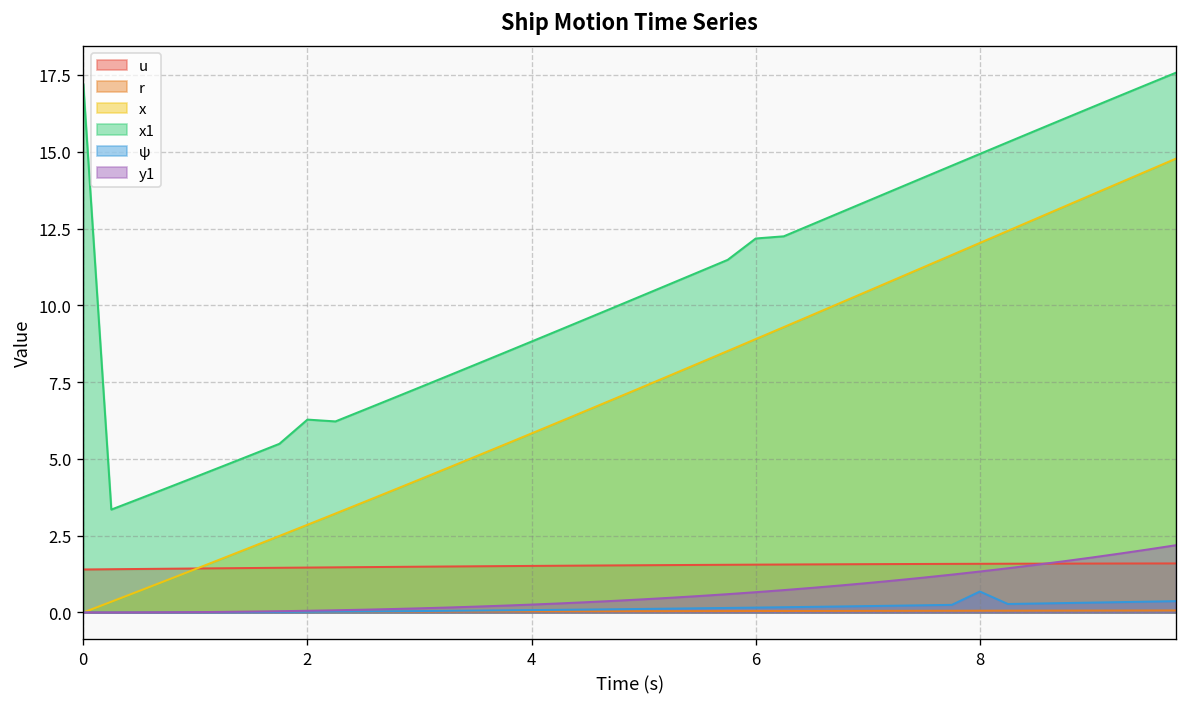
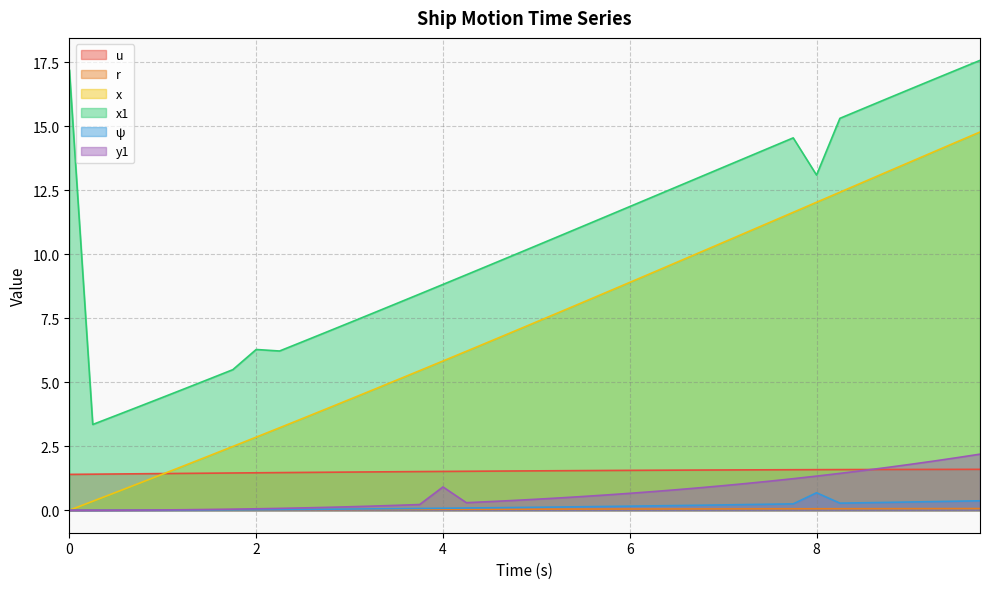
  {
    "x1": {
      "0": 17.2,
      "2": 6.3,
      "4": 8.8,
-     "6": 12.2,
-     "8": 14.9
+     "6": 11.9,
+     "8": 13.1
    },
    "ψ": {
      "6": 0.2,
      "8": 0.7
    },
    "y1": {
-     "4": 0.3,
+     "4": 0.9,
      "6": 0.7,
      "8": 1.3
    }
  }
